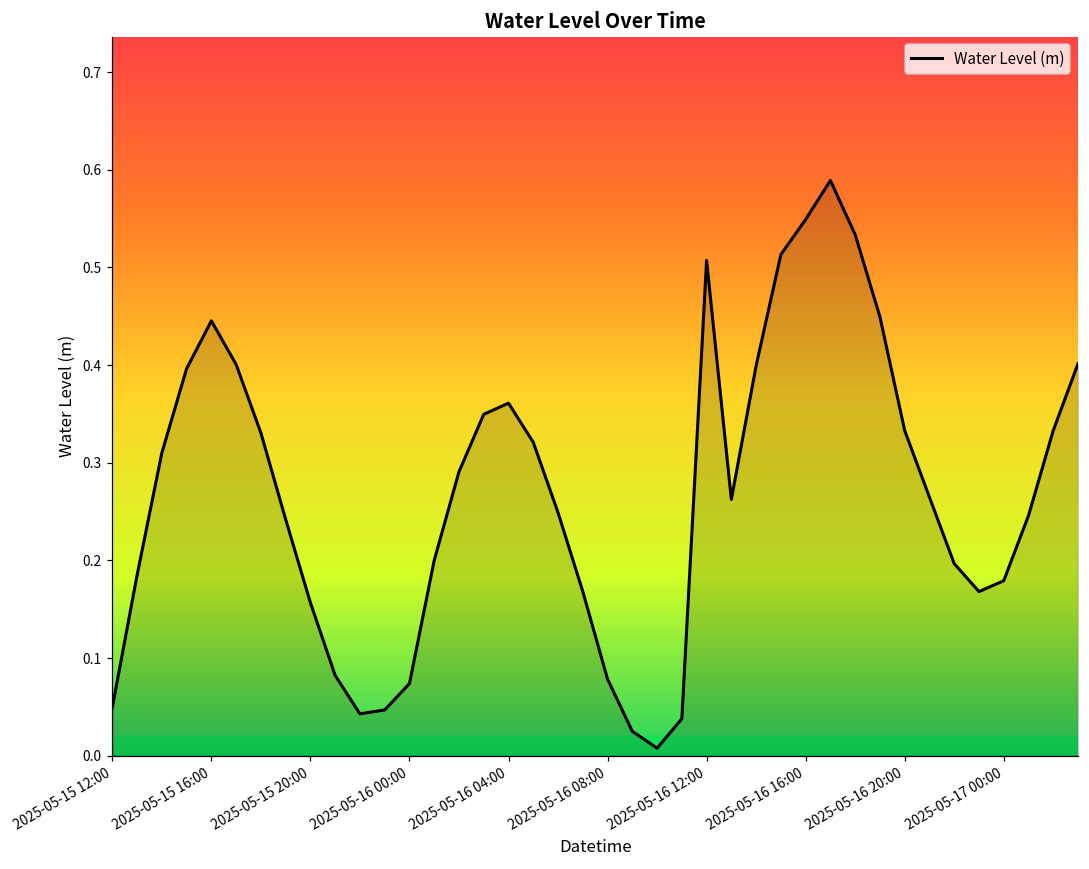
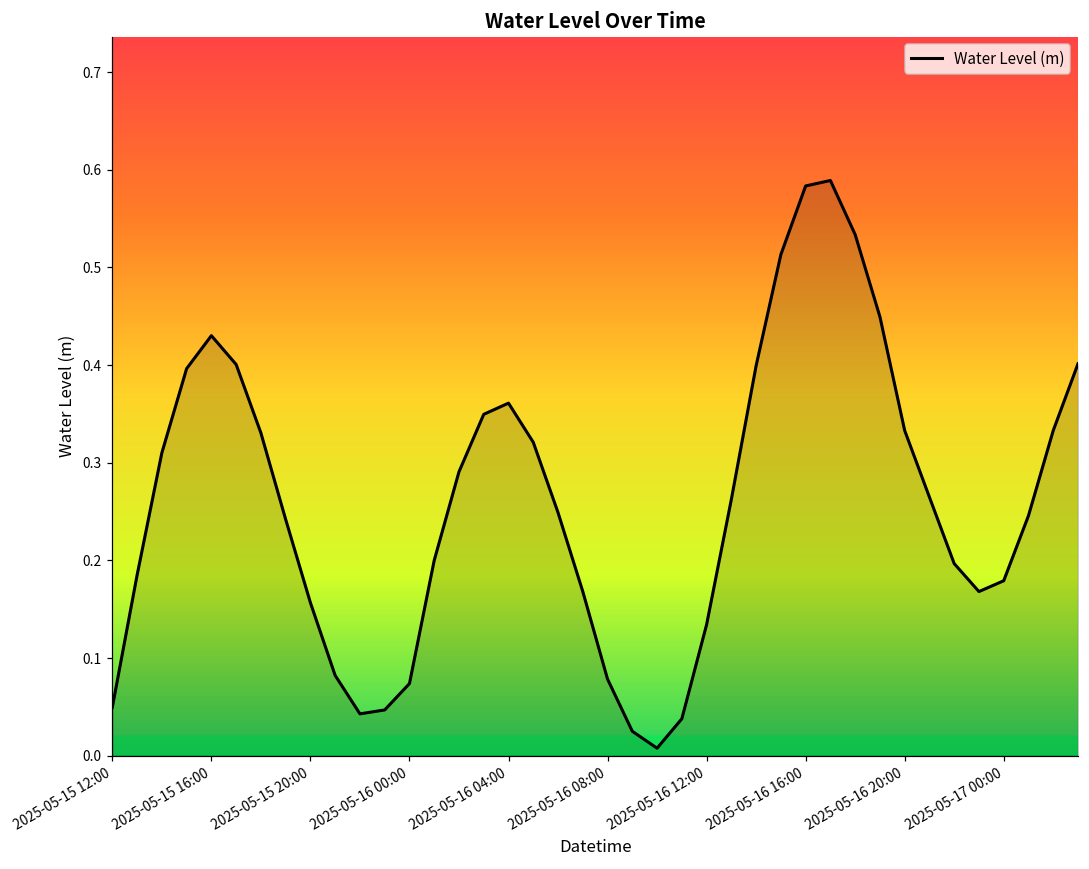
  {
    "2025-05-15 12:00": 0.05,
-   "2025-05-15 16:00": 0.45,
+   "2025-05-15 16:00": 0.43,
    "2025-05-15 20:00": 0.16,
    "2025-05-16 00:00": 0.07,
    "2025-05-16 04:00": 0.36,
    "2025-05-16 08:00": 0.08,
-   "2025-05-16 12:00": 0.51,
-   "2025-05-16 16:00": 0.55,
+   "2025-05-16 12:00": 0.13,
+   "2025-05-16 16:00": 0.58,
    "2025-05-16 20:00": 0.33,
    "2025-05-17 00:00": 0.18
  }
